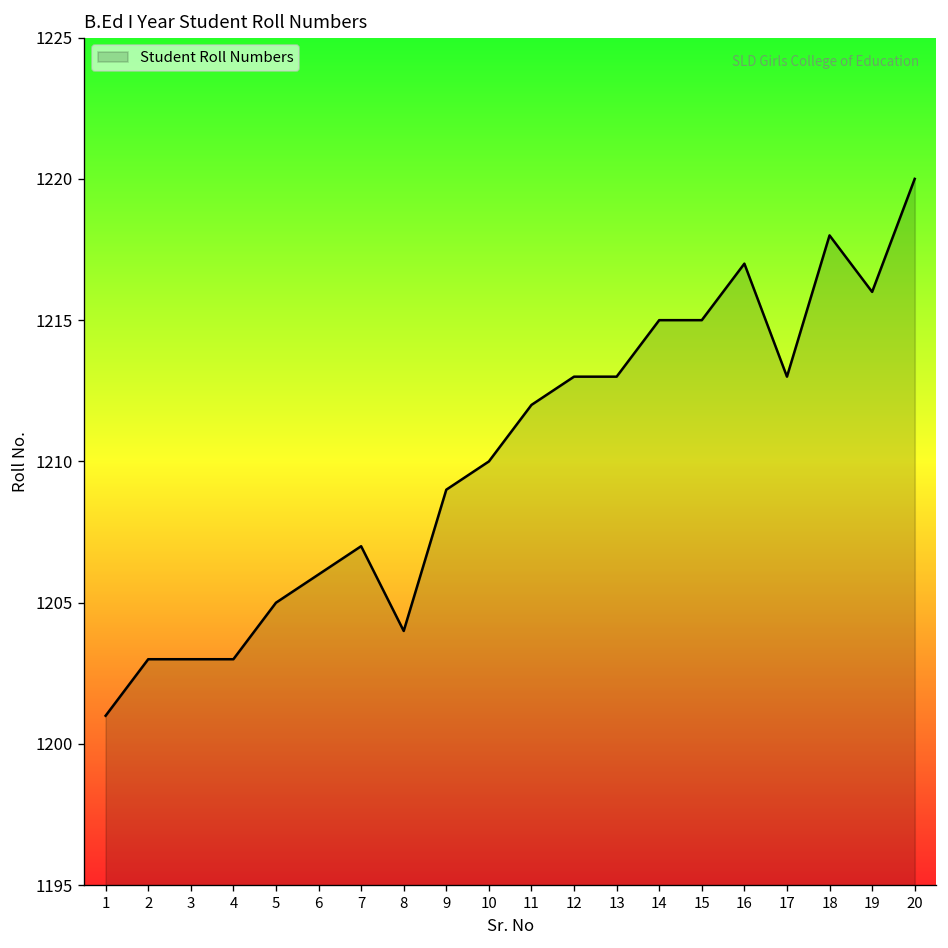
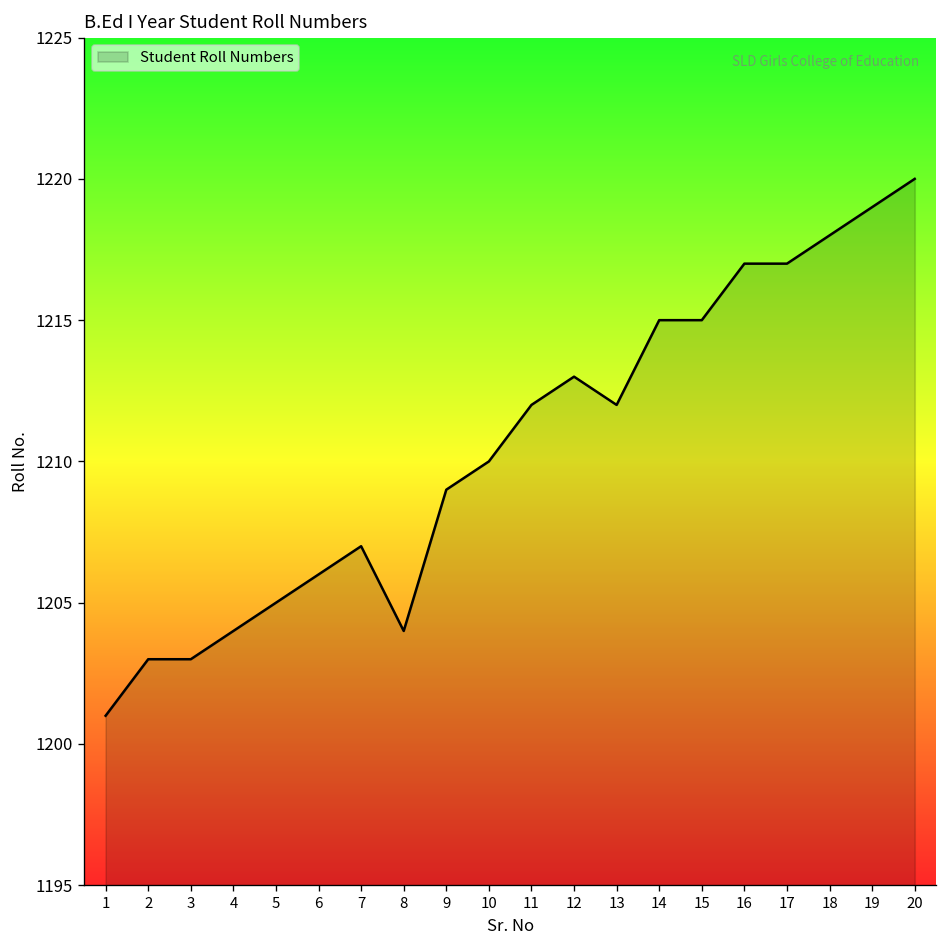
  {
    "1": 1201,
    "2": 1203,
    "3": 1203,
-   "4": 1203,
+   "4": 1204,
    "5": 1205,
    "6": 1206,
    "7": 1207,
    "8": 1204,
    "9": 1209,
    "10": 1210,
    "11": 1212,
    "12": 1213,
-   "13": 1213,
+   "13": 1212,
    "14": 1215,
    "15": 1215,
    "16": 1217,
-   "17": 1213,
+   "17": 1217,
    "18": 1218,
-   "19": 1216,
+   "19": 1219,
    "20": 1220
  }
